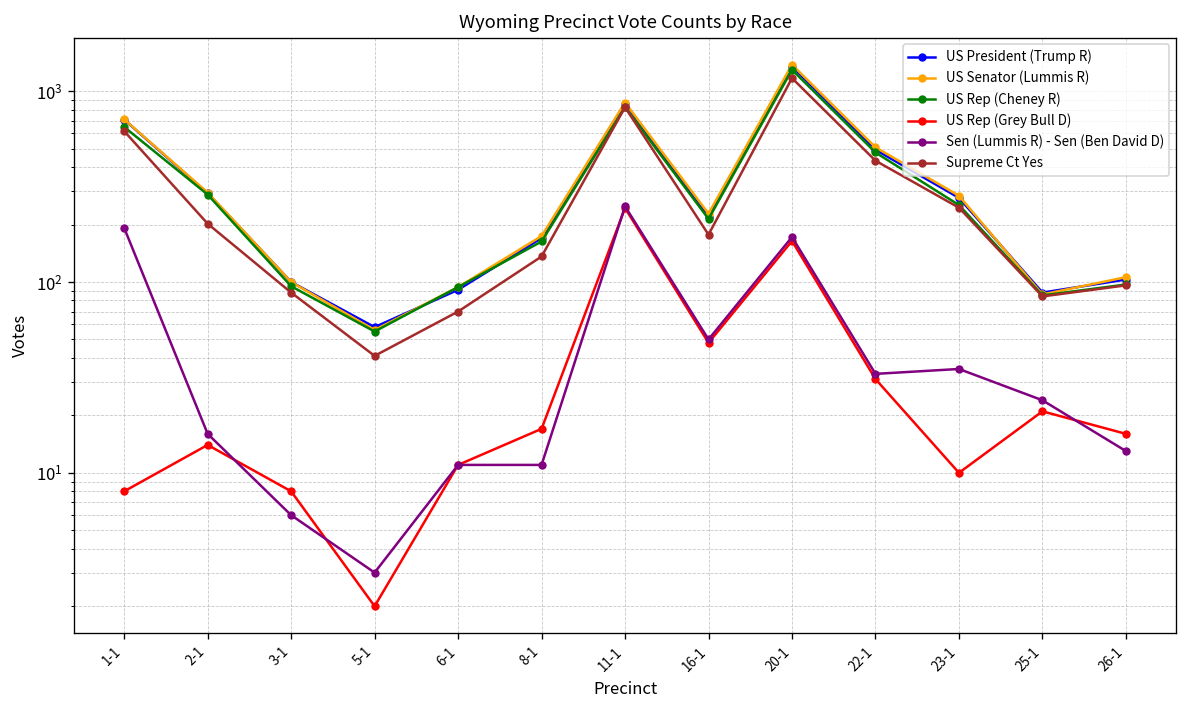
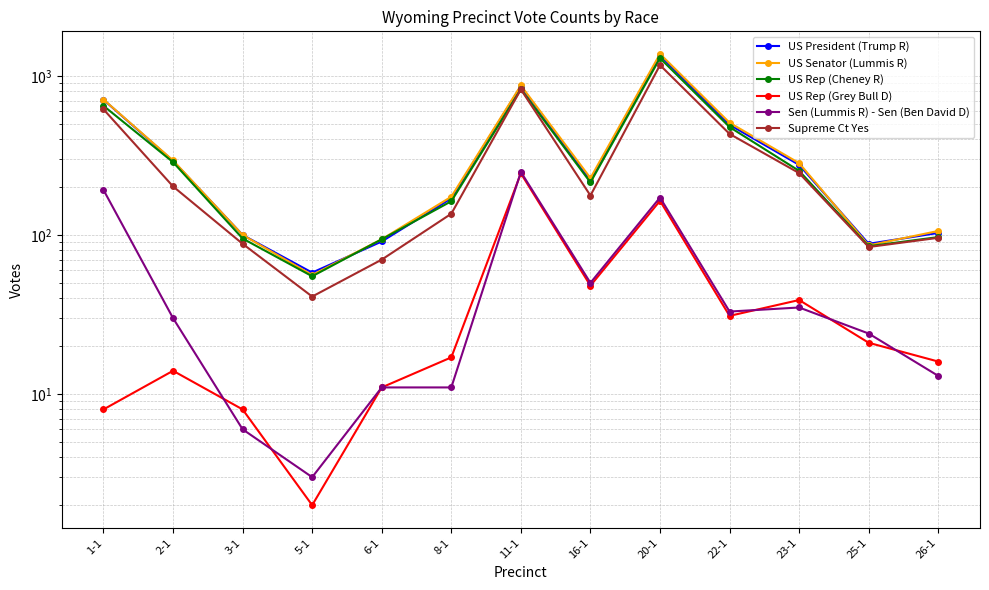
  {
    "US Senator (Lummis R)": {
      "16-1": 230
    },
    "US Rep (Cheney R)": {
      "1-1": 650,
      "3-1": 100,
      "8-1": 160,
      "20-1": 1300
    },
    "US Rep (Grey Bull D)": {
      "1-1": 8,
      "2-1": 14,
      "3-1": 8,
      "5-1": 2,
      "8-1": 17,
      "16-1": 48,
      "20-1": 160,
      "22-1": 31,
-     "23-1": 10,
+     "23-1": 39,
      "25-1": 21,
      "26-1": 16
    },
    "Sen (Lummis R) - Sen (Ben David D)": {
      "1-1": 190,
-     "2-1": 16,
+     "2-1": 30,
      "3-1": 6,
      "5-1": 3,
      "8-1": 11,
      "16-1": 50,
      "20-1": 170,
      "22-1": 33,
      "23-1": 35,
      "25-1": 24,
      "26-1": 13
    },
    "Supreme Ct Yes": {
      "1-1": 620,
      "2-1": 200,
      "3-1": 90,
      "5-1": 41,
      "6-1": 70,
      "8-1": 140,
      "16-1": 180,
      "20-1": 1200,
      "22-1": 430
    }
  }
